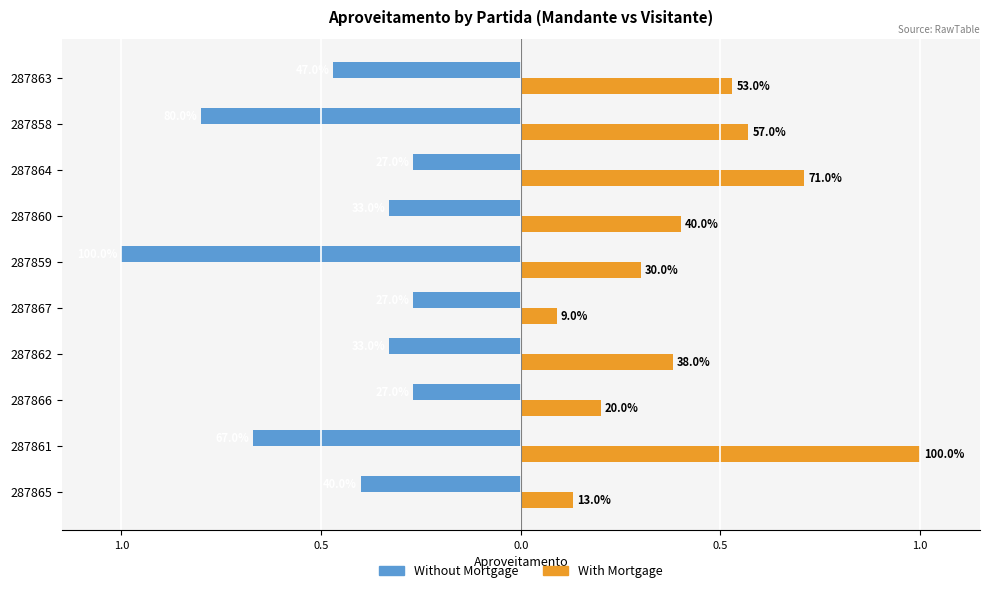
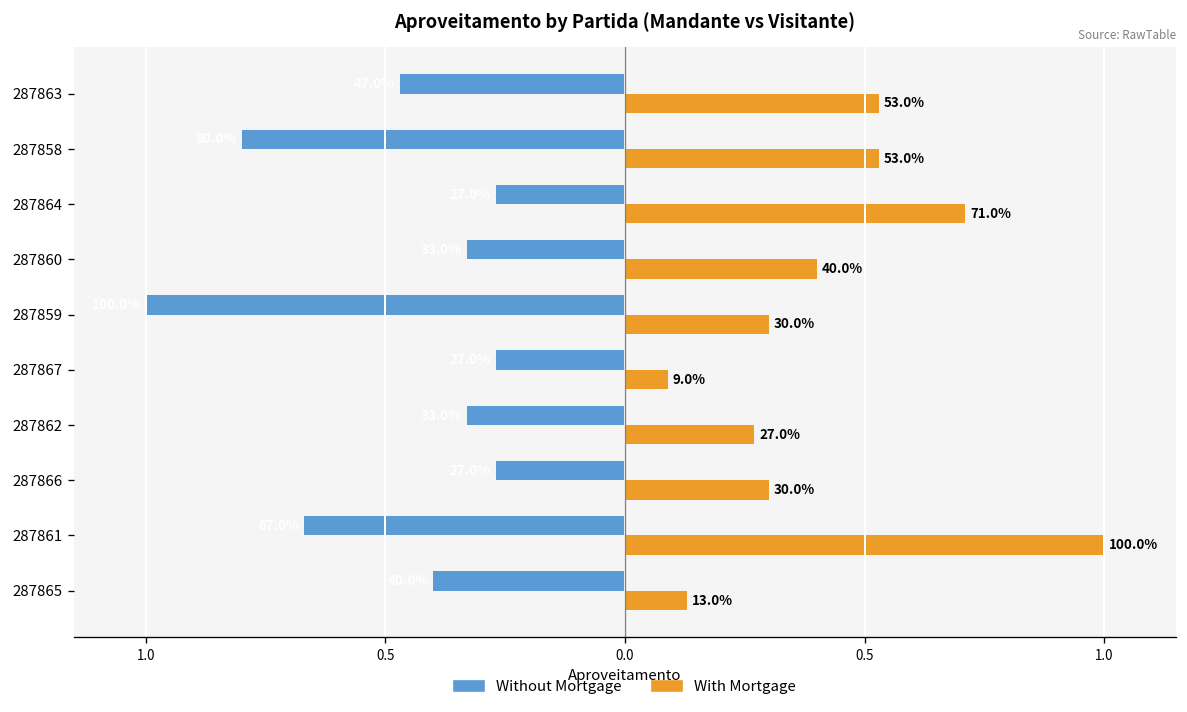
  {
    "With Mortgage": {
      "287863": "53.0%",
-     "287858": "57.0%",
+     "287858": "53.0%",
      "287864": "71.0%",
      "287860": "40.0%",
      "287859": "30.0%",
      "287867": "9.0%",
-     "287862": "38.0%",
-     "287866": "20.0%",
+     "287862": "27.0%",
+     "287866": "30.0%",
      "287861": "100.0%",
      "287865": "13.0%"
    }
  }
